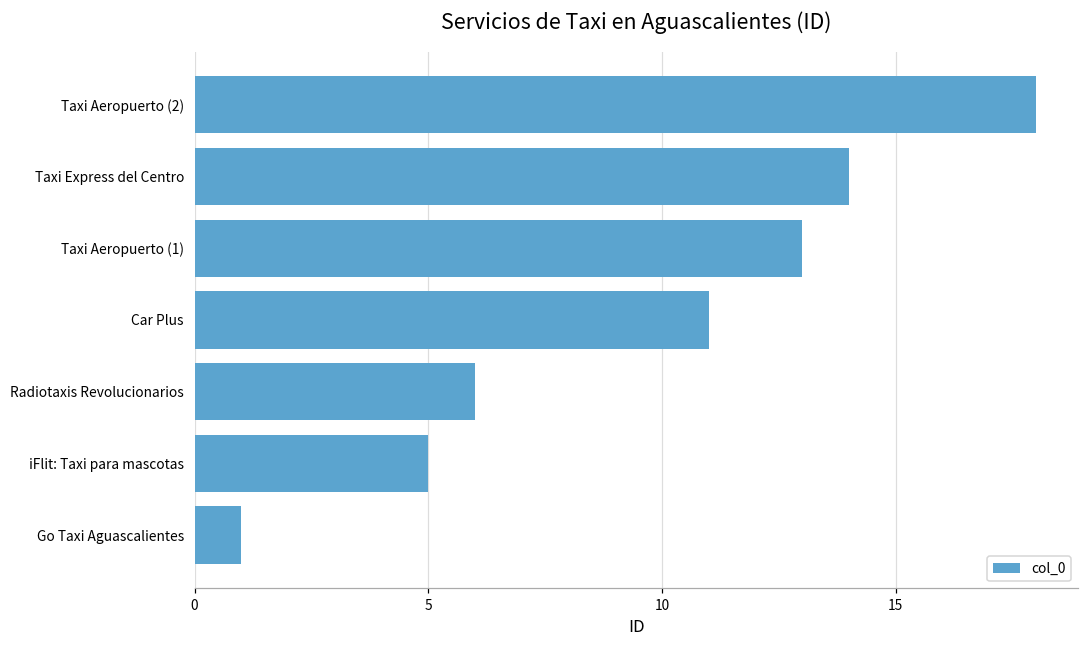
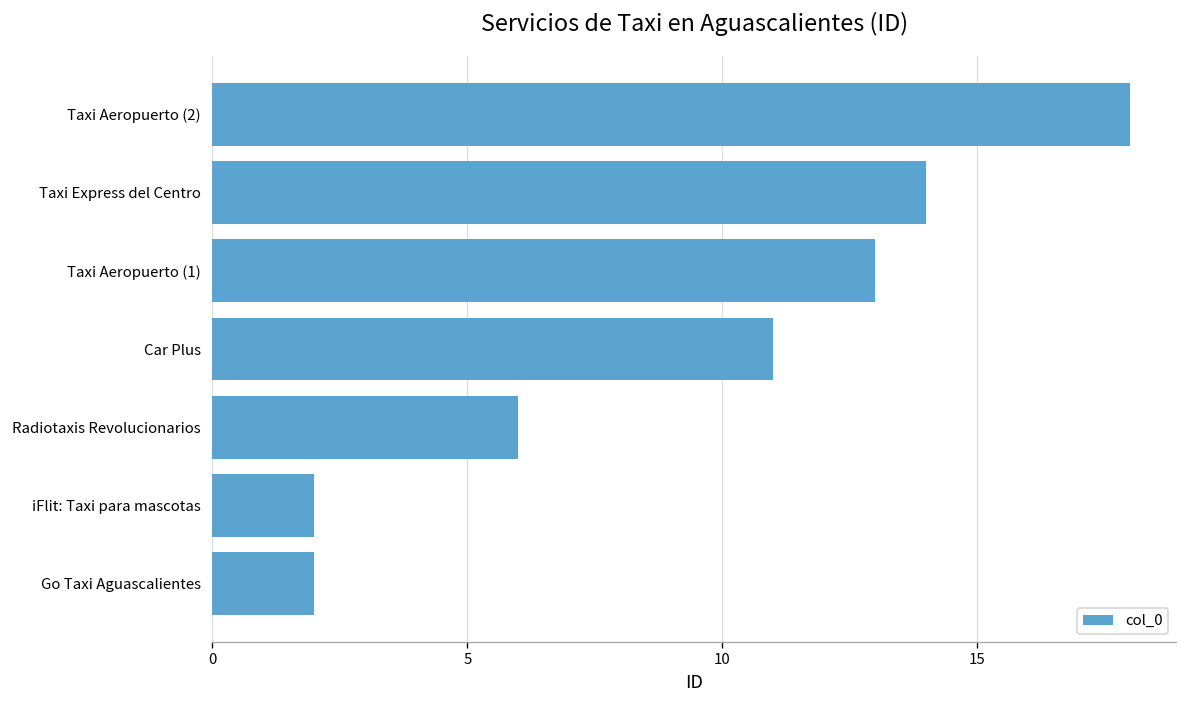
  {
    "Taxi Aeropuerto (2)": 18,
    "Taxi Express del Centro": 14,
    "Taxi Aeropuerto (1)": 13,
    "Car Plus": 11,
    "Radiotaxis Revolucionarios": 6,
-   "iFlit: Taxi para mascotas": 5,
-   "Go Taxi Aguascalientes": 1
+   "iFlit: Taxi para mascotas": 2,
+   "Go Taxi Aguascalientes": 2
  }
